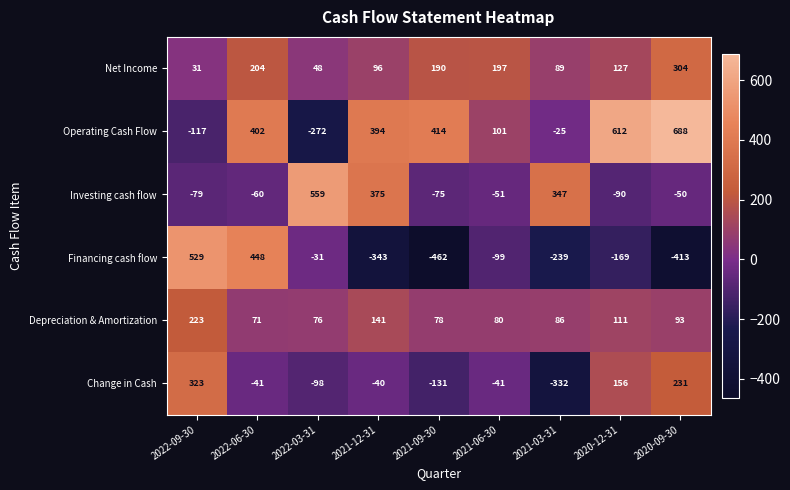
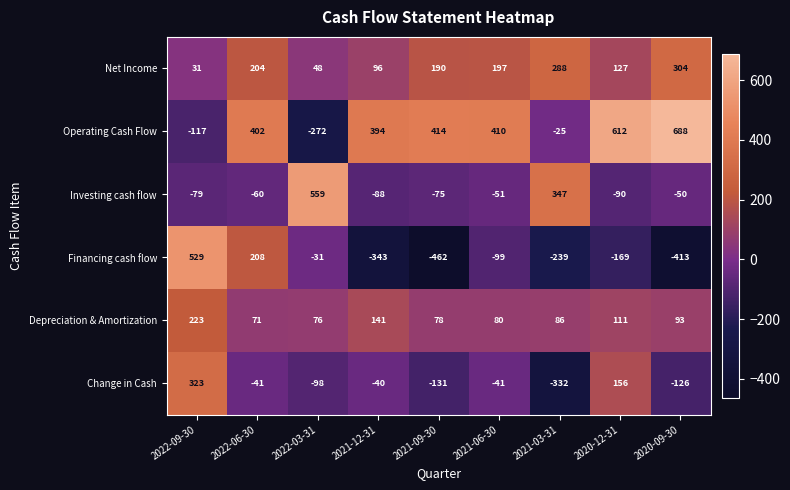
  {
    "Net Income": {
      "2022-09-30": 31,
      "2022-06-30": 204,
      "2022-03-31": 48,
      "2021-12-31": 96,
      "2021-09-30": 190,
      "2021-06-30": 197,
-     "2021-03-31": 89,
+     "2021-03-31": 288,
      "2020-12-31": 127,
      "2020-09-30": 304
    },
    "Operating Cash Flow": {
      "2022-09-30": -117,
      "2022-06-30": 402,
      "2022-03-31": -272,
      "2021-12-31": 394,
      "2021-09-30": 414,
-     "2021-06-30": 101,
+     "2021-06-30": 410,
      "2021-03-31": -25,
      "2020-12-31": 612,
      "2020-09-30": 688
    },
    "Investing cash flow": {
      "2022-09-30": -79,
      "2022-06-30": -60,
      "2022-03-31": 559,
-     "2021-12-31": 375,
+     "2021-12-31": -88,
      "2021-09-30": -75,
      "2021-06-30": -51,
      "2021-03-31": 347,
      "2020-12-31": -90,
      "2020-09-30": -50
    },
    "Financing cash flow": {
      "2022-09-30": 529,
-     "2022-06-30": 448,
+     "2022-06-30": 208,
      "2022-03-31": -31,
      "2021-12-31": -343,
      "2021-09-30": -462,
      "2021-06-30": -99,
      "2021-03-31": -239,
      "2020-12-31": -169,
      "2020-09-30": -413
    },
    "Depreciation & Amortization": {
      "2022-09-30": 223,
      "2022-06-30": 71,
      "2022-03-31": 76,
      "2021-12-31": 141,
      "2021-09-30": 78,
      "2021-06-30": 80,
      "2021-03-31": 86,
      "2020-12-31": 111,
      "2020-09-30": 93
    },
    "Change in Cash": {
      "2022-09-30": 323,
      "2022-06-30": -41,
      "2022-03-31": -98,
      "2021-12-31": -40,
      "2021-09-30": -131,
      "2021-06-30": -41,
      "2021-03-31": -332,
      "2020-12-31": 156,
-     "2020-09-30": 231
+     "2020-09-30": -126
    }
  }
